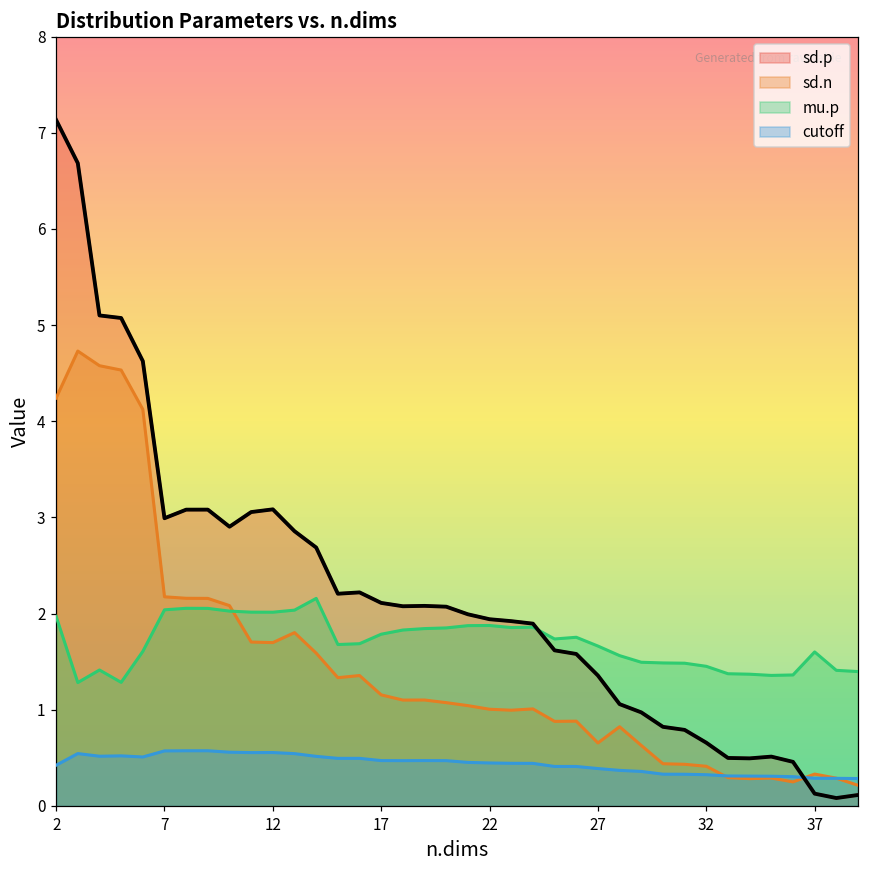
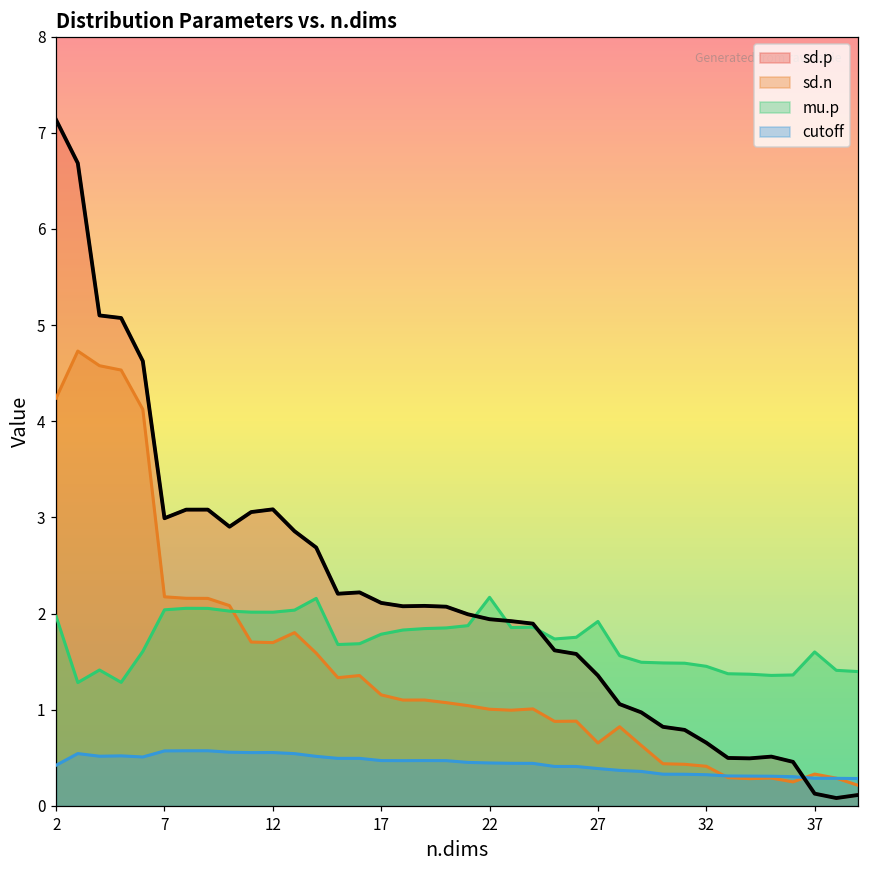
  {
    "mu.p": {
      "2": 2.0,
      "7": 2.0,
      "12": 2.0,
      "17": 1.8,
-     "22": 1.9,
-     "27": 1.7,
+     "22": 2.2,
+     "27": 1.9,
      "32": 1.5,
      "37": 1.6
    },
    "cutoff": {
      "2": 0.4,
      "7": 0.6,
      "12": 0.6,
      "17": 0.5,
      "22": 0.4,
      "27": 0.4,
      "32": 0.3,
      "37": 0.3
    }
  }
